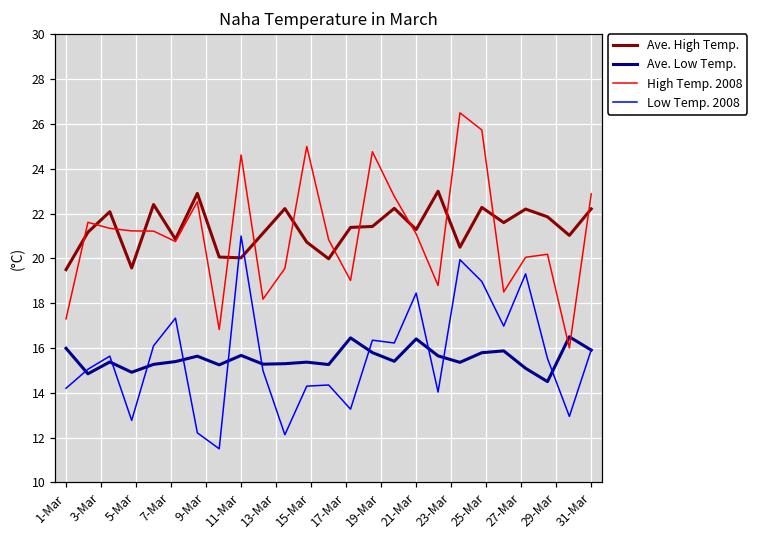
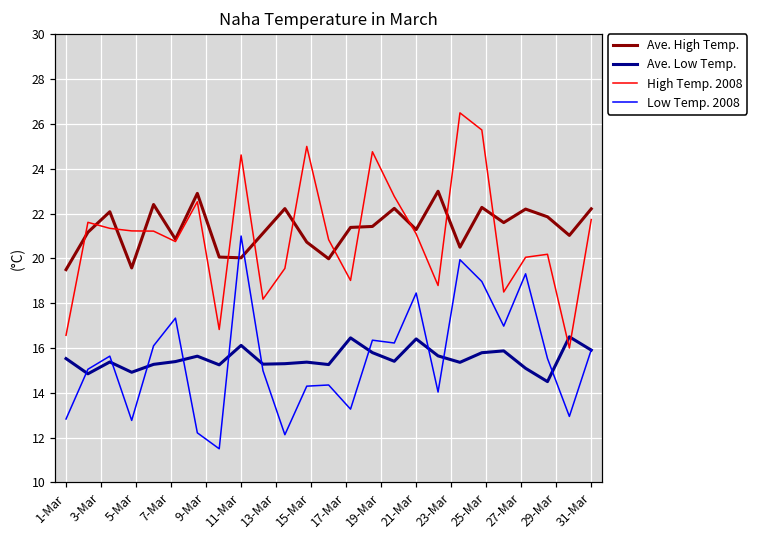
  {
    "Ave. High Temp.": {
      "1-Mar": 19.5,
      "11-Mar": 20.0,
      "21-Mar": 21.3,
      "31-Mar": 22.2
    },
    "Ave. Low Temp.": {
-     "1-Mar": 16.0,
-     "11-Mar": 15.7,
+     "1-Mar": 15.5,
+     "11-Mar": 16.1,
      "21-Mar": 16.4
    },
    "High Temp. 2008": {
-     "1-Mar": 17.3,
+     "1-Mar": 16.6,
      "11-Mar": 24.6,
      "21-Mar": 21.1,
-     "31-Mar": 22.9
+     "31-Mar": 21.7
    },
    "Low Temp. 2008": {
-     "1-Mar": 14.2,
+     "1-Mar": 12.8,
      "11-Mar": 21.0,
      "21-Mar": 18.5
    }
  }
